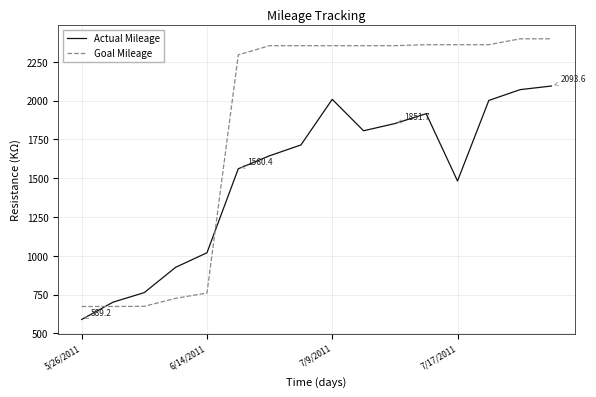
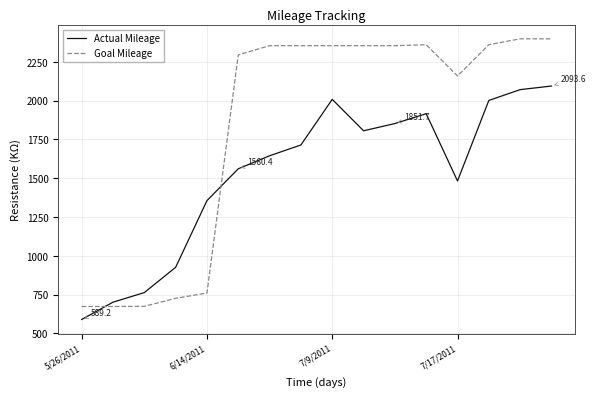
  {
    "Actual Mileage": {
-     "6/14/2011": 1020,
+     "6/14/2011": 1360,
      "7/9/2011": 2010,
      "7/17/2011": 1480
    },
    "Goal Mileage": {
      "5/26/2011": 670,
      "6/14/2011": 760,
      "7/9/2011": 2350,
-     "7/17/2011": 2360
+     "7/17/2011": 2160
    }
  }
